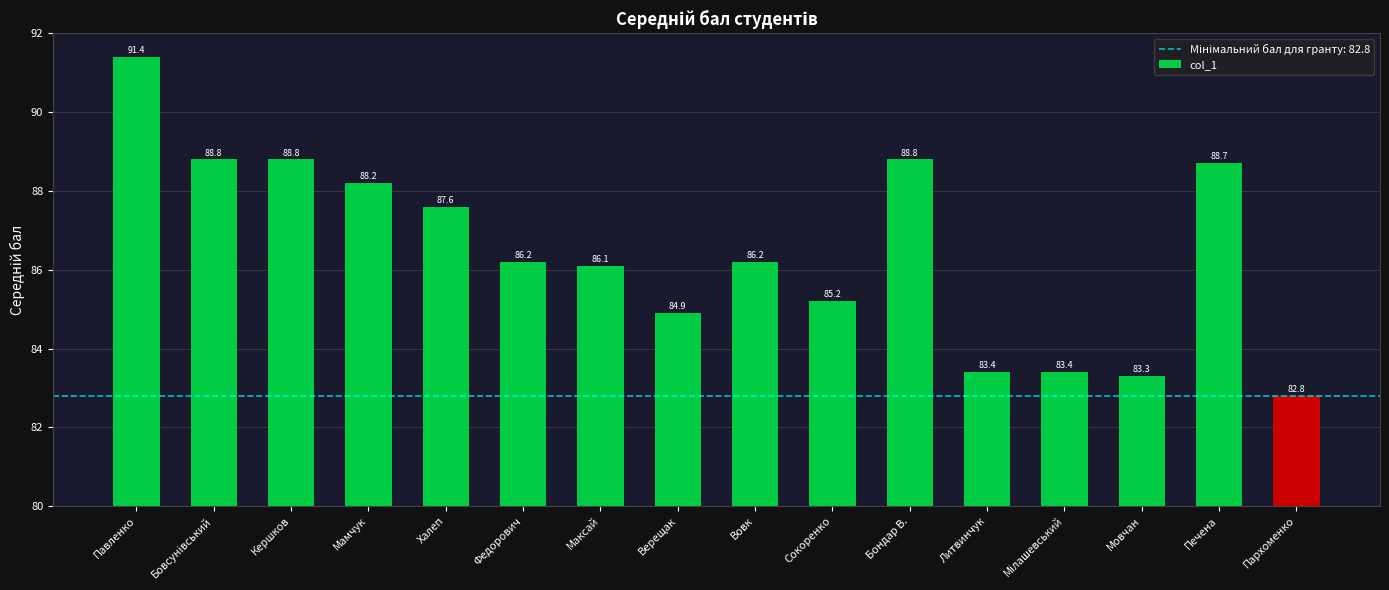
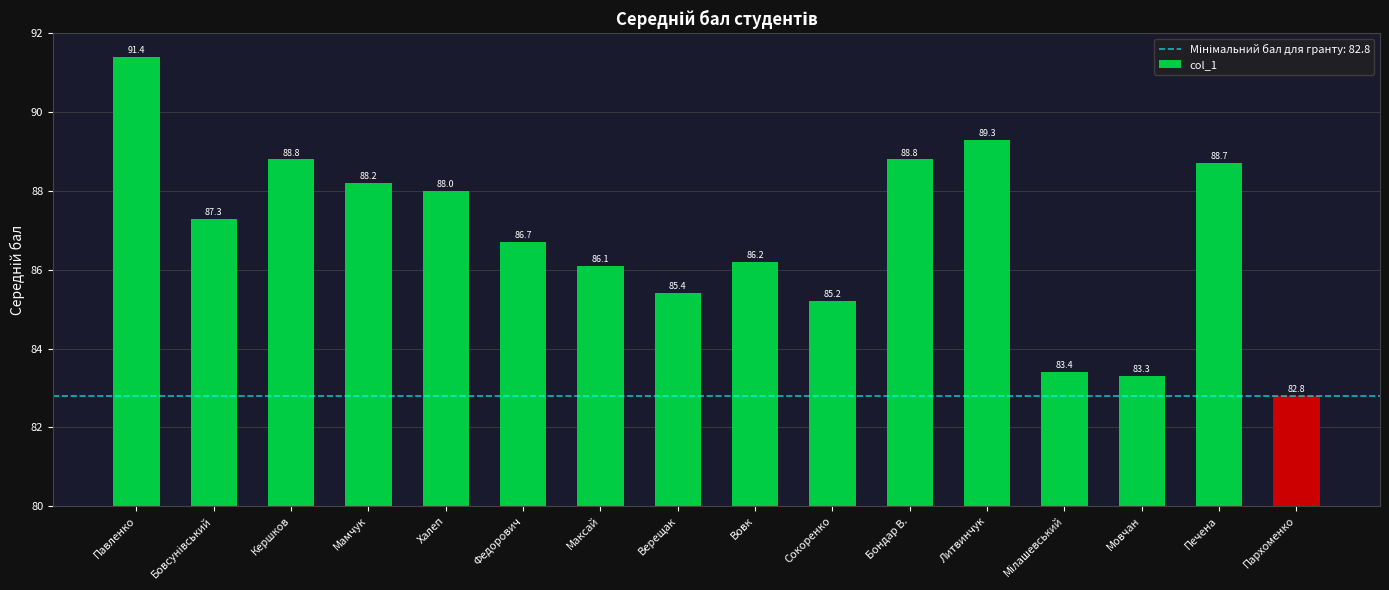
  {
    "Павленко": 91.4,
-   "Бовсунівський": 88.8,
+   "Бовсунівський": 87.3,
    "Кершков": 88.8,
    "Мамчук": 88.2,
-   "Халеп": 87.6,
-   "Федорович": 86.2,
+   "Халеп": 88.0,
+   "Федорович": 86.7,
    "Максай": 86.1,
-   "Верещак": 84.9,
+   "Верещак": 85.4,
    "Вовк": 86.2,
    "Сокоренко": 85.2,
    "Бондар В.": 88.8,
-   "Литвинчук": 83.4,
+   "Литвинчук": 89.3,
    "Мілашевський": 83.4,
    "Мовчан": 83.3,
    "Печена": 88.7,
    "Пархоменко": 82.8
  }
